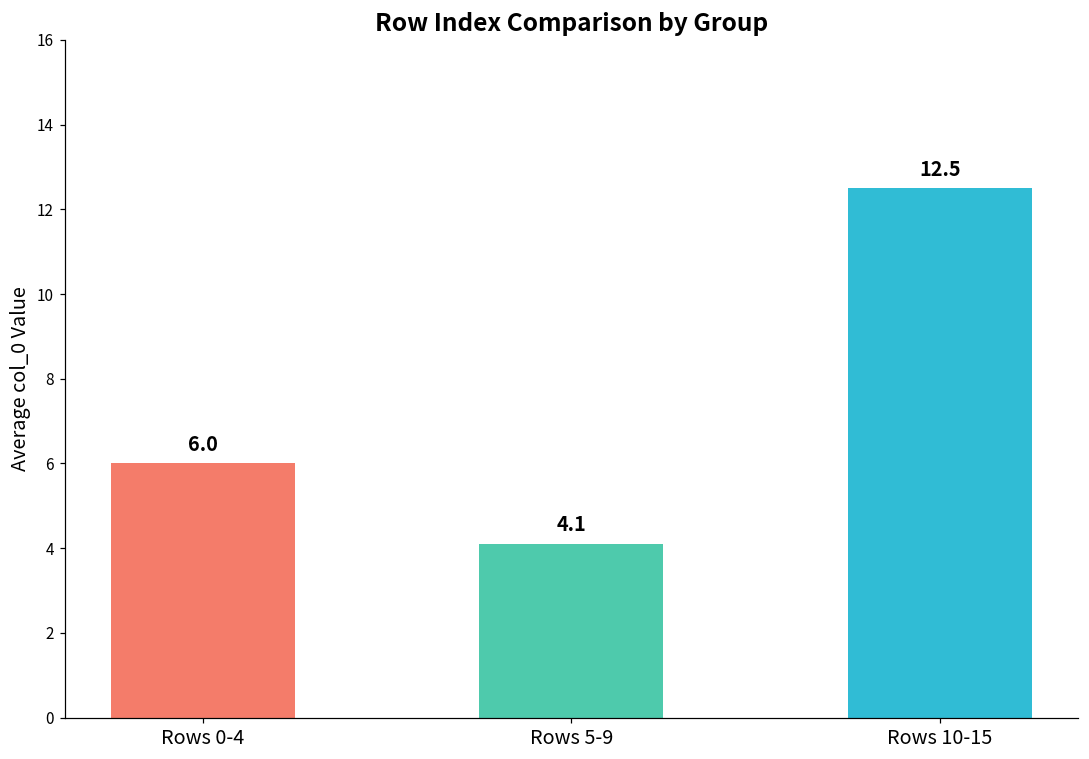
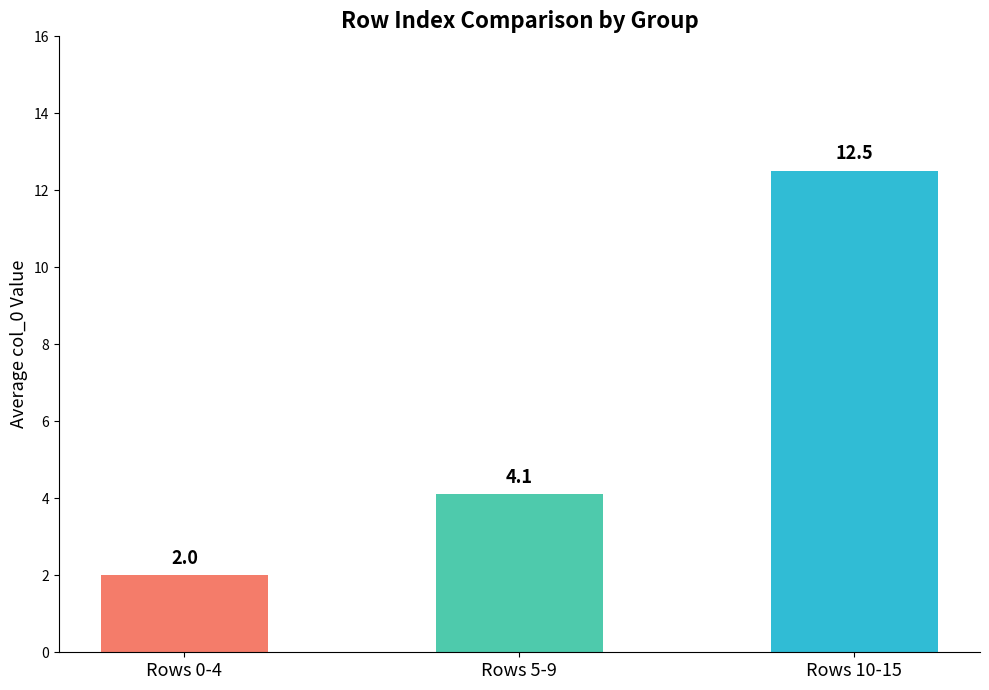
  {
-   "Rows 0-4": 6.0,
+   "Rows 0-4": 2.0,
    "Rows 5-9": 4.1,
    "Rows 10-15": 12.5
  }
